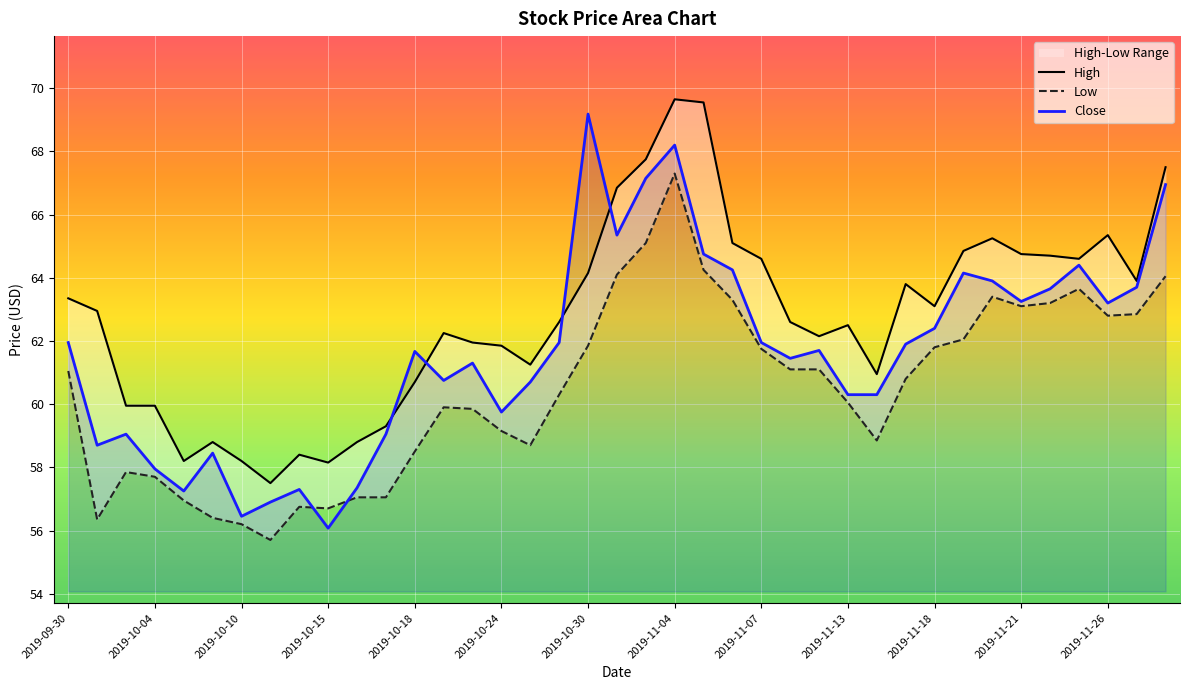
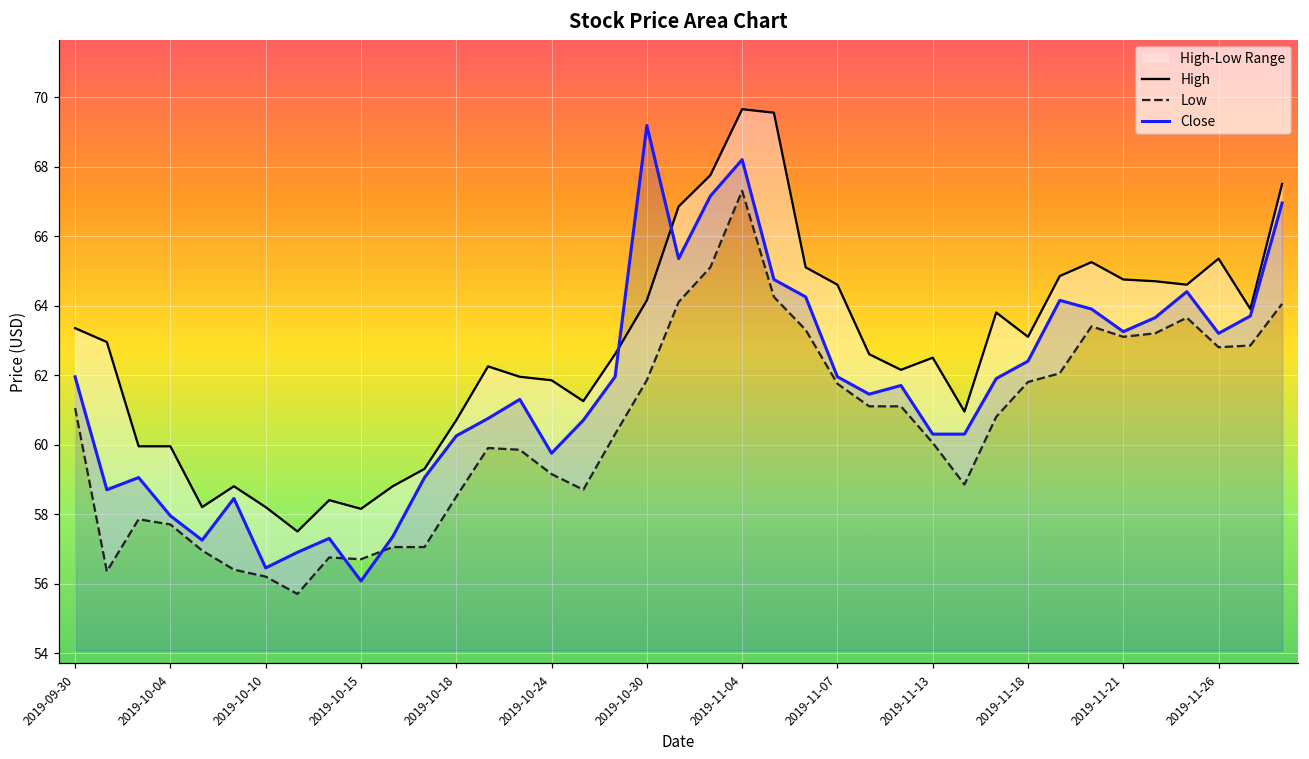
  {
    "Close": {
      "2019-09-30": 62.0,
      "2019-10-04": 58.0,
      "2019-10-10": 56.5,
      "2019-10-15": 56.1,
-     "2019-10-18": 61.7,
+     "2019-10-18": 60.3,
      "2019-10-24": 59.8,
      "2019-10-30": 69.2,
      "2019-11-04": 68.2,
      "2019-11-07": 62.0,
      "2019-11-13": 60.3,
      "2019-11-18": 62.4,
      "2019-11-21": 63.3,
      "2019-11-26": 63.2
    }
  }
